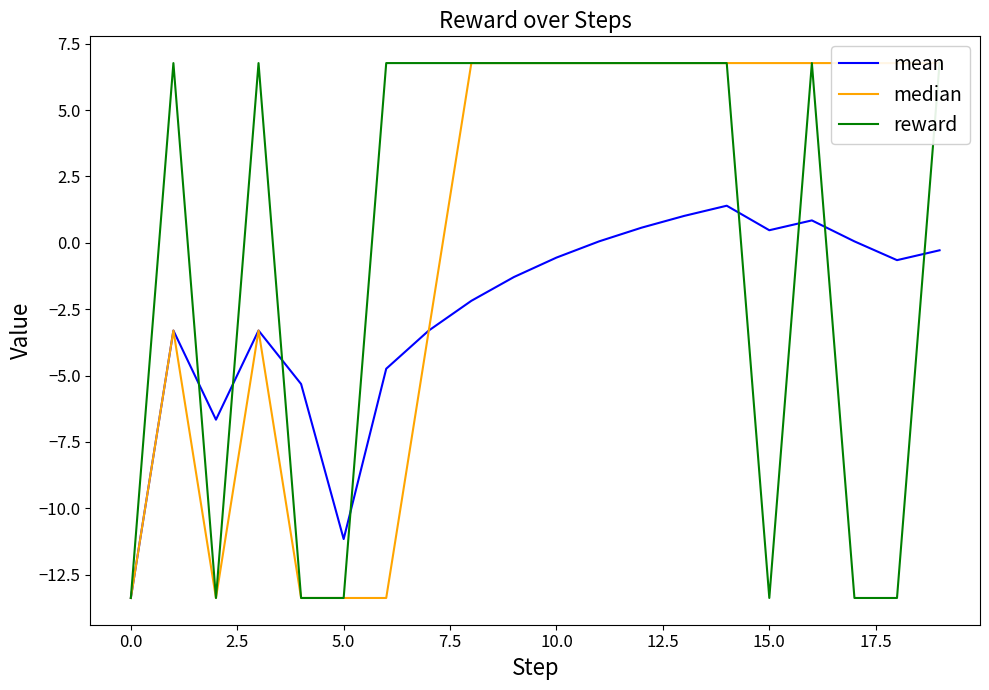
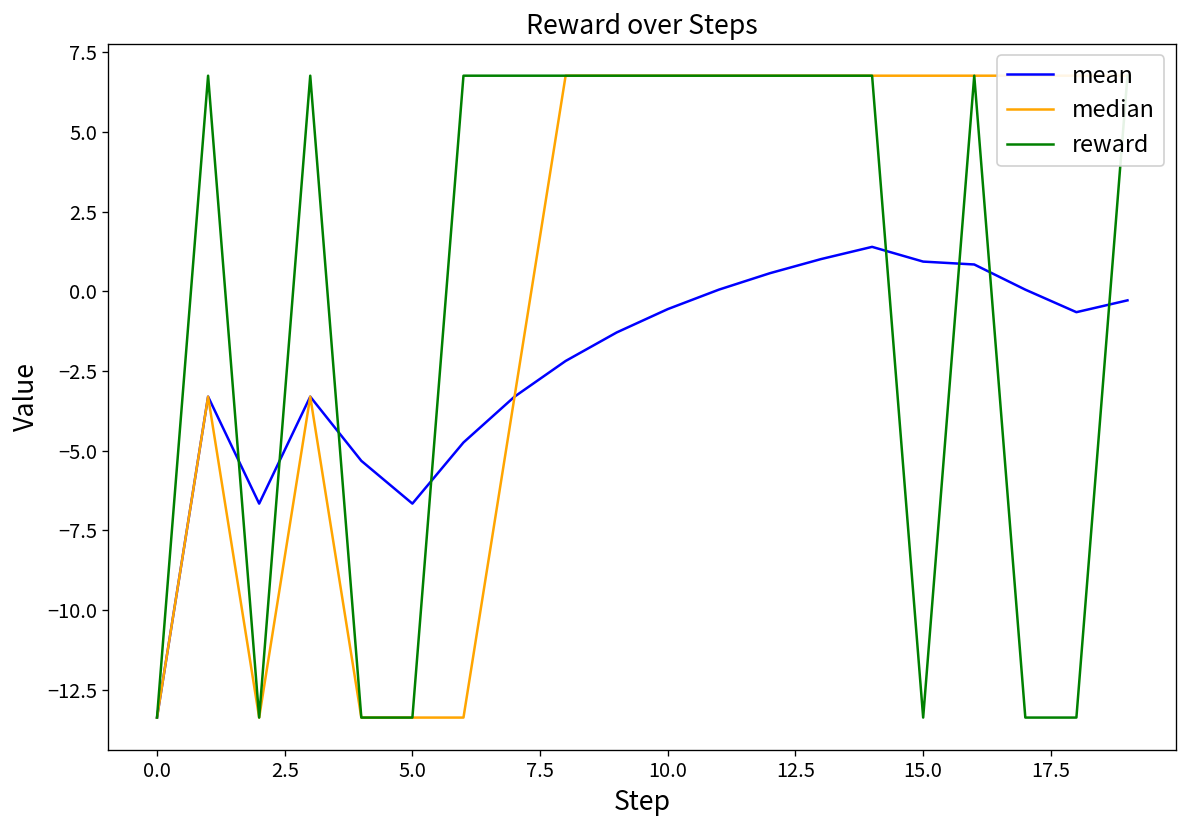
  {
    "mean": {
-     "5.0": -11.2,
+     "5.0": -6.7,
      "10.0": -0.6,
-     "15.0": 0.5
+     "15.0": 0.9
    },
    "median": {
      "15.0": 6.8
    },
    "reward": {
      "15.0": -13.4
    }
  }
